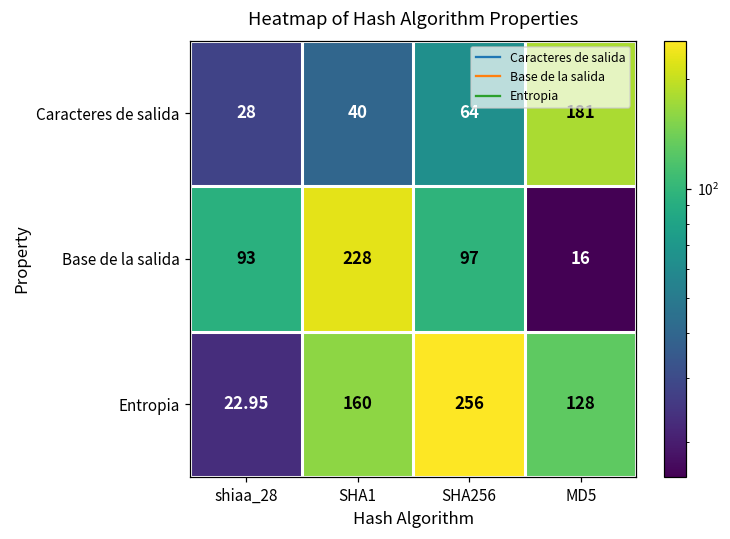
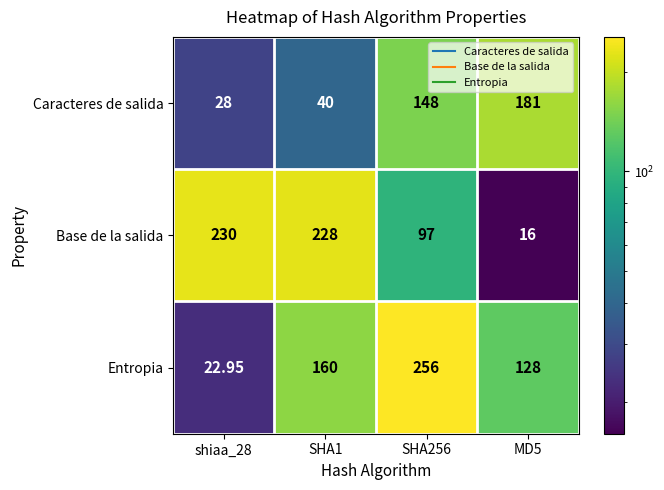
  {
    "Caracteres de salida": {
      "shiaa_28": 28,
      "SHA1": 40,
-     "SHA256": 64,
+     "SHA256": 148,
      "MD5": 181
    },
    "Base de la salida": {
-     "shiaa_28": 93,
+     "shiaa_28": 230,
      "SHA1": 228,
      "SHA256": 97,
      "MD5": 16
    },
    "Entropia": {
      "shiaa_28": 22.95,
      "SHA1": 160,
      "SHA256": 256,
      "MD5": 128
    }
  }
